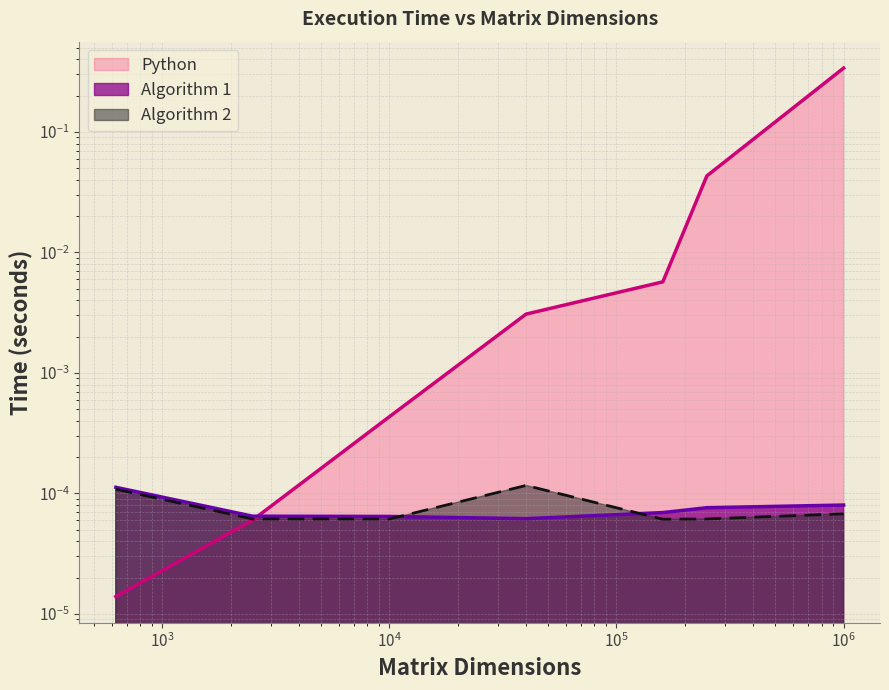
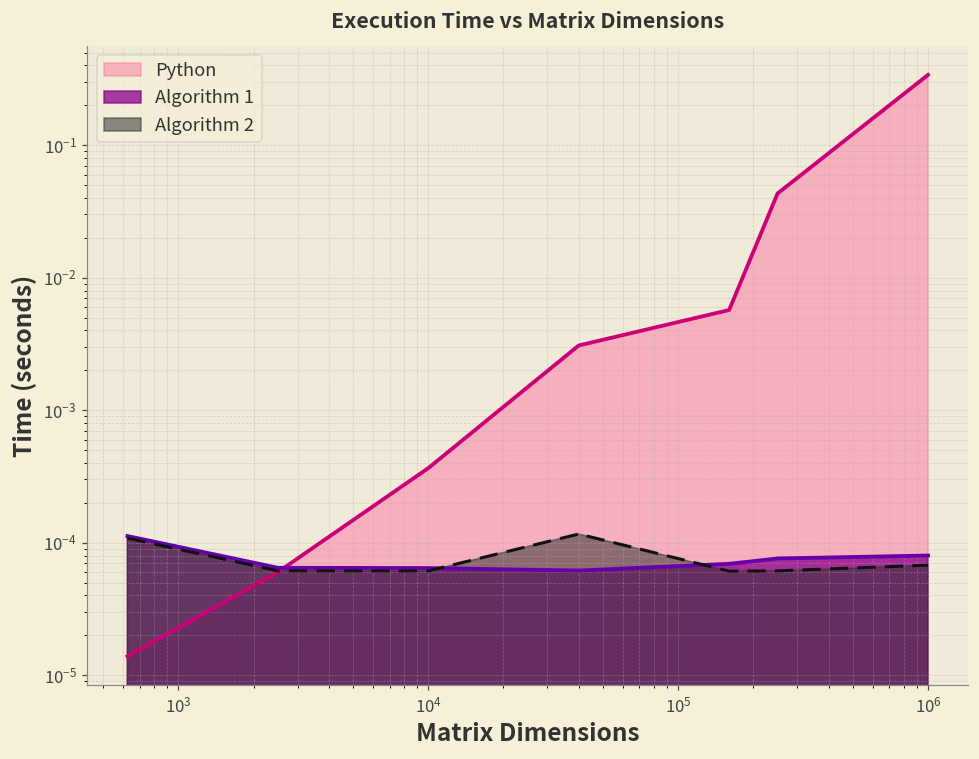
  {
    "Python": {
-     "10^4": 0.00043,
+     "10^4": 0.00037,
      "10^6": 0.34
    },
    "Algorithm 1": {
      "10^4": 0.00006,
      "10^6": 0.00008
    },
    "Algorithm 2": {
      "10^4": 0.00006,
      "10^6": 0.00007
    }
  }
